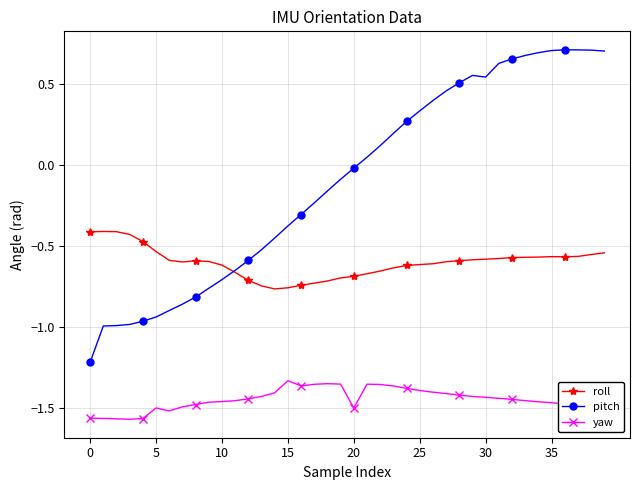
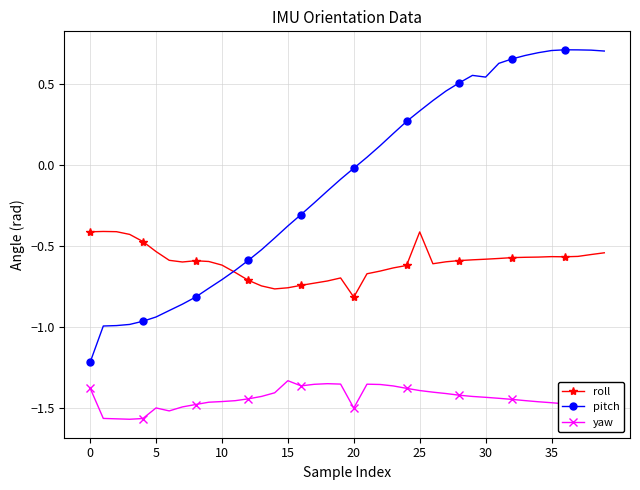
  {
    "roll": {
      "0": -0.41,
      "5": -0.53,
      "10": -0.62,
      "15": -0.76,
-     "20": -0.69,
-     "25": -0.61,
+     "20": -0.82,
+     "25": -0.41,
      "30": -0.58,
      "35": -0.57
    },
    "pitch": {
      "0": -1.22,
      "5": -0.94,
      "10": -0.71,
      "15": -0.38,
      "20": -0.02,
      "25": 0.34,
      "30": 0.54,
      "35": 0.71
    },
    "yaw": {
-     "0": -1.56,
+     "0": -1.38,
      "5": -1.50,
      "10": -1.46,
      "15": -1.33,
      "20": -1.50,
      "25": -1.39,
      "30": -1.44,
      "35": -1.47
    }
  }
